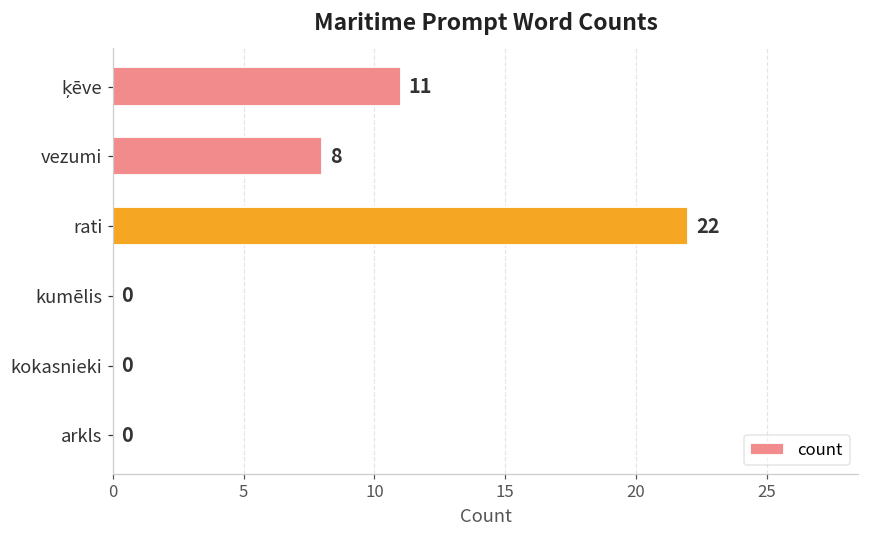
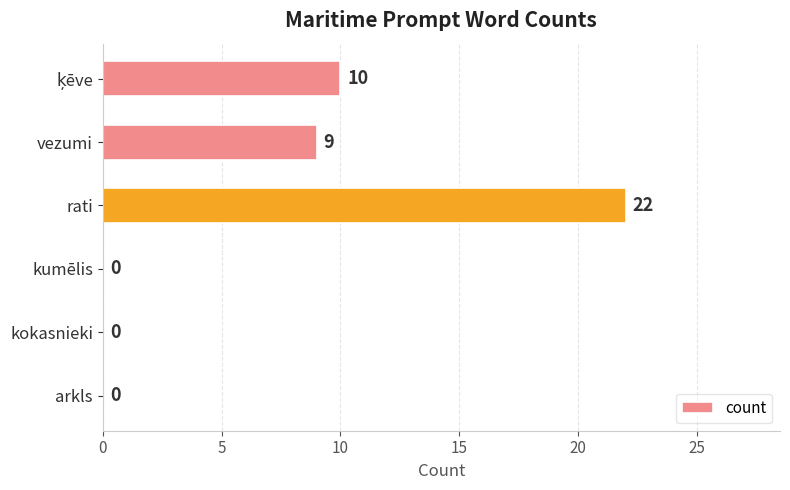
  {
-   "ķēve": 11,
-   "vezumi": 8,
+   "ķēve": 10,
+   "vezumi": 9,
    "rati": 22,
    "kumēlis": 0,
    "kokasnieki": 0,
    "arkls": 0
  }
